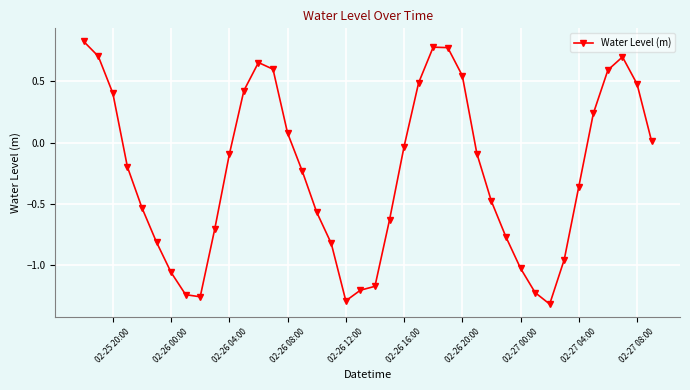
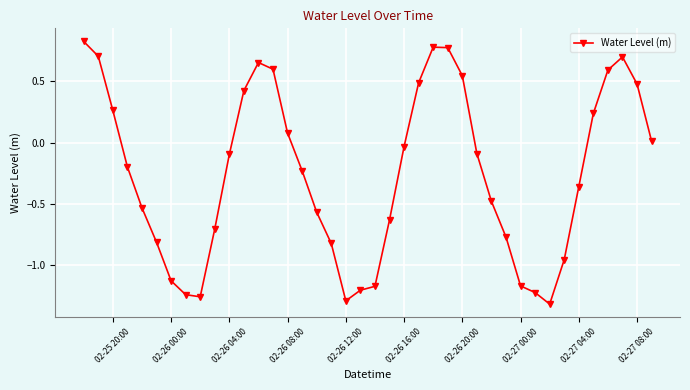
  {
-   "02-25 20:00": 0.40,
-   "02-26 00:00": -1.06,
+   "02-25 20:00": 0.26,
+   "02-26 00:00": -1.13,
    "02-26 04:00": -0.09,
    "02-26 08:00": 0.08,
    "02-26 12:00": -1.29,
    "02-26 16:00": -0.03,
    "02-26 20:00": 0.55,
-   "02-27 00:00": -1.02,
+   "02-27 00:00": -1.17,
    "02-27 04:00": -0.36,
    "02-27 08:00": 0.48
  }
